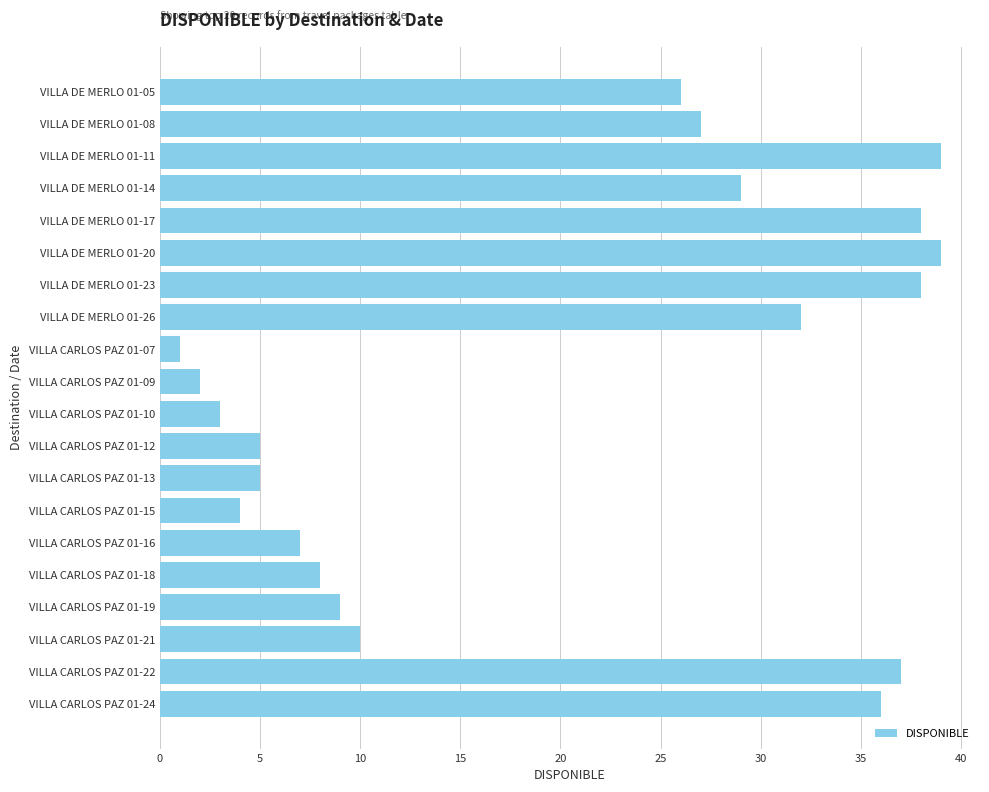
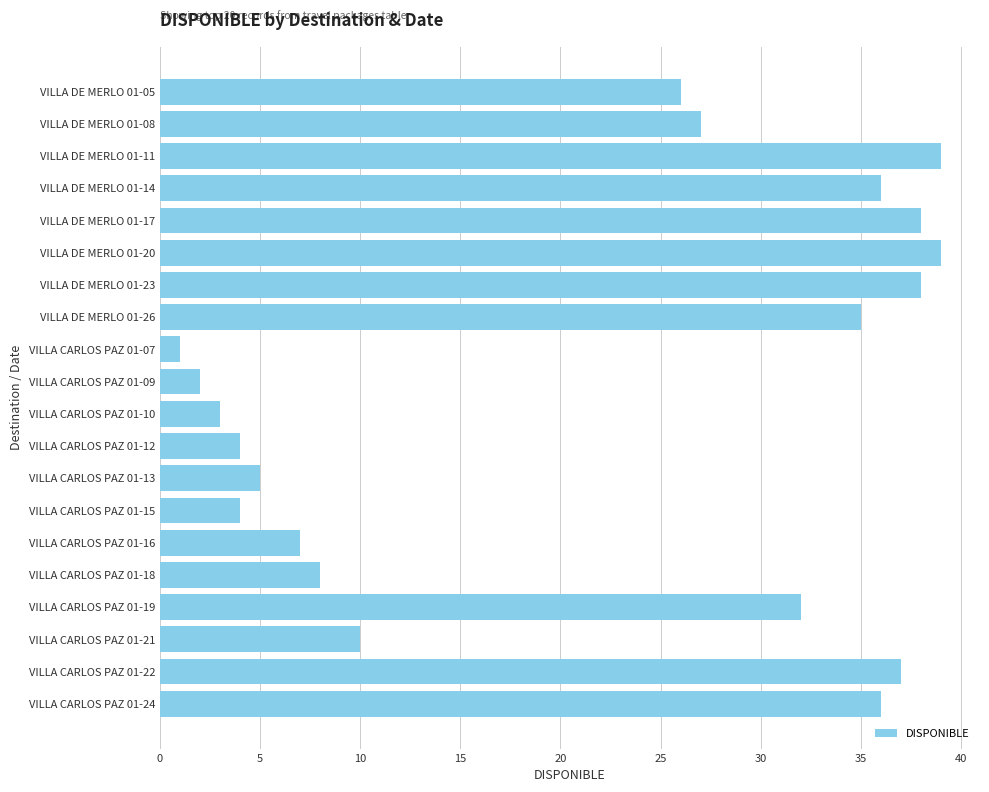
  {
    "VILLA DE MERLO 01-05": 26,
    "VILLA DE MERLO 01-08": 27,
    "VILLA DE MERLO 01-11": 39,
-   "VILLA DE MERLO 01-14": 29,
+   "VILLA DE MERLO 01-14": 36,
    "VILLA DE MERLO 01-17": 38,
    "VILLA DE MERLO 01-20": 39,
    "VILLA DE MERLO 01-23": 38,
-   "VILLA DE MERLO 01-26": 32,
+   "VILLA DE MERLO 01-26": 35,
    "VILLA CARLOS PAZ 01-07": 1,
    "VILLA CARLOS PAZ 01-09": 2,
    "VILLA CARLOS PAZ 01-10": 3,
-   "VILLA CARLOS PAZ 01-12": 5,
+   "VILLA CARLOS PAZ 01-12": 4,
    "VILLA CARLOS PAZ 01-13": 5,
    "VILLA CARLOS PAZ 01-15": 4,
    "VILLA CARLOS PAZ 01-16": 7,
    "VILLA CARLOS PAZ 01-18": 8,
-   "VILLA CARLOS PAZ 01-19": 9,
+   "VILLA CARLOS PAZ 01-19": 32,
    "VILLA CARLOS PAZ 01-21": 10,
    "VILLA CARLOS PAZ 01-22": 37,
    "VILLA CARLOS PAZ 01-24": 36
  }
